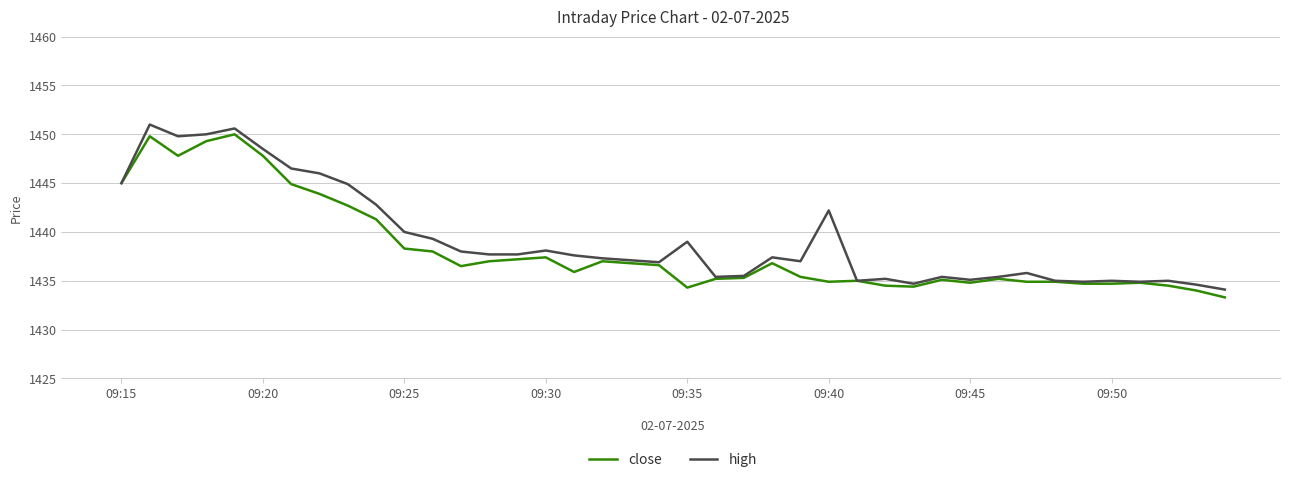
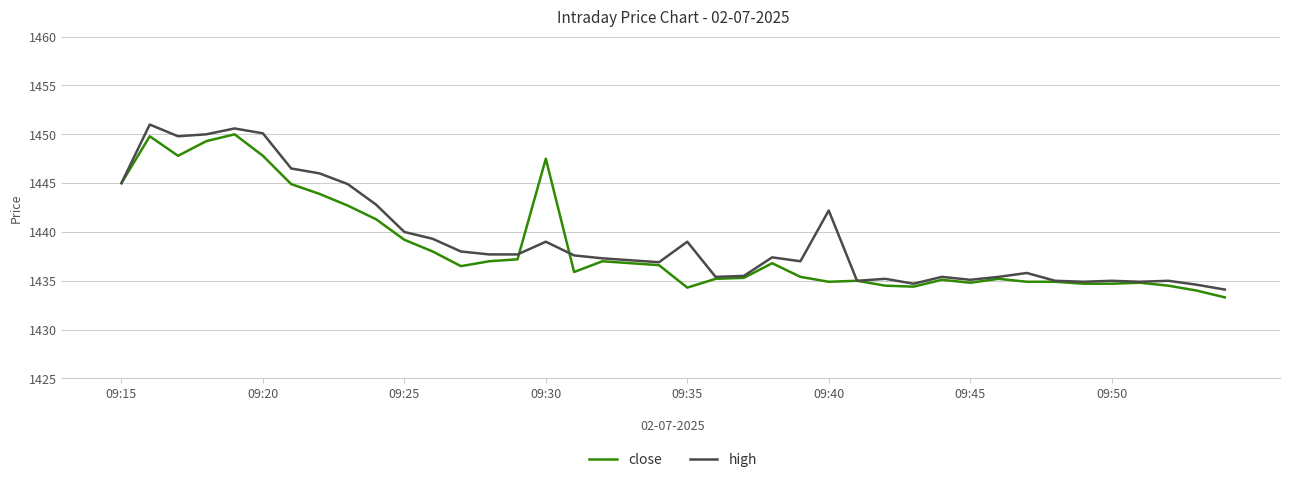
  {
    "close": {
      "09:20": 1448,
-     "09:25": 1438,
-     "09:30": 1437,
+     "09:25": 1439,
+     "09:30": 1448,
      "09:35": 1434,
      "09:40": 1435,
      "09:45": 1435,
      "09:50": 1435
    },
    "high": {
-     "09:20": 1449,
+     "09:20": 1450,
      "09:25": 1440,
-     "09:30": 1438,
+     "09:30": 1439,
      "09:35": 1439,
      "09:40": 1442,
      "09:45": 1435,
      "09:50": 1435
    }
  }
